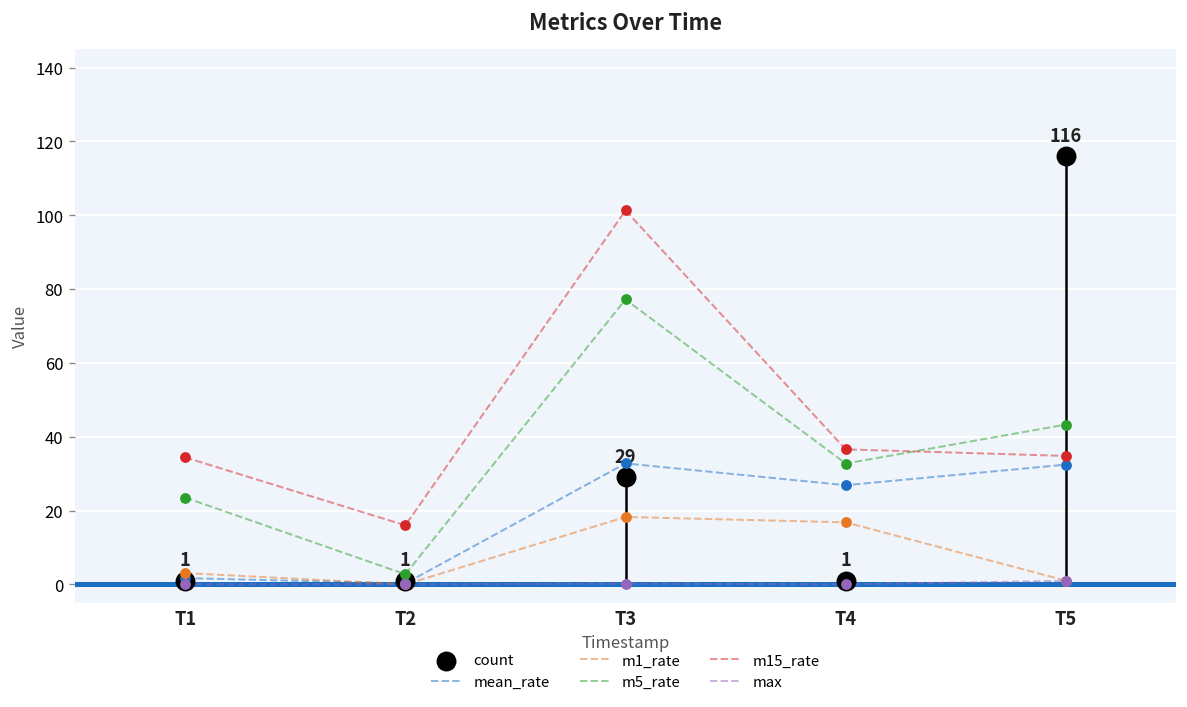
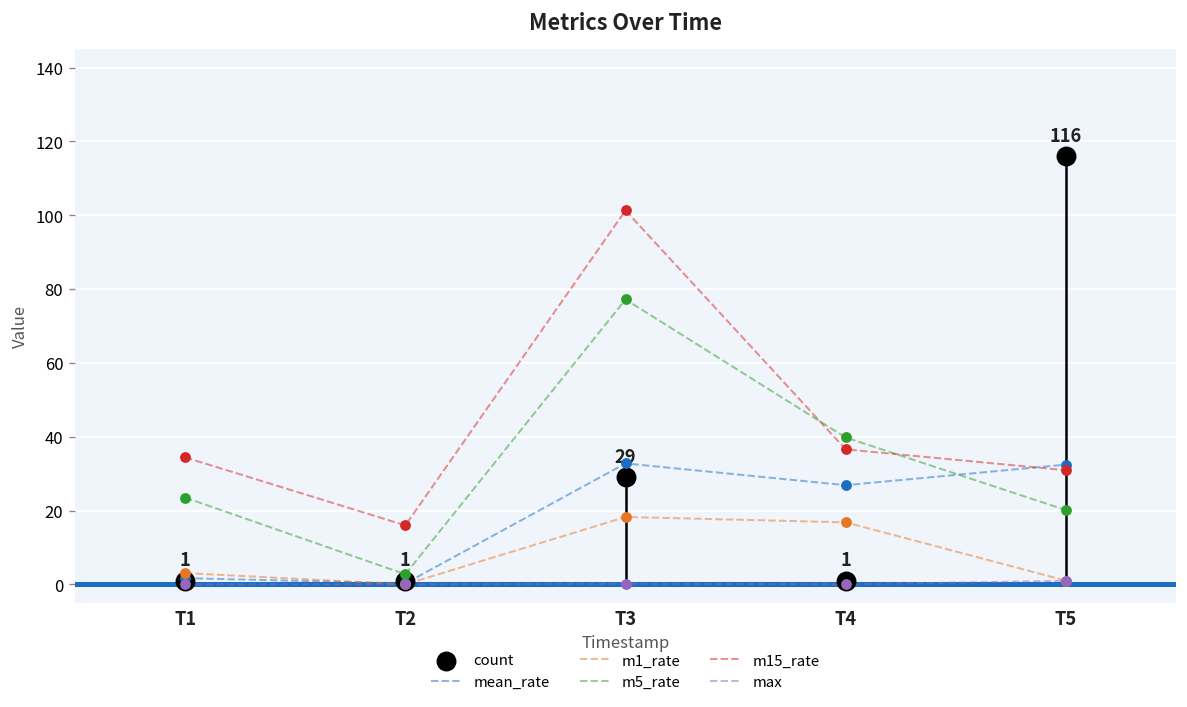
  {
    "mean_rate": {
      "T4": 27,
      "T5": 32
    },
    "m1_rate": {
      "T3": 18,
      "T4": 17
    },
    "m5_rate": {
      "T1": 24,
      "T3": 77,
-     "T4": 33,
-     "T5": 43
+     "T4": 40,
+     "T5": 20
    },
    "m15_rate": {
      "T1": 34,
      "T2": 16,
      "T3": 101,
      "T4": 37,
-     "T5": 35
+     "T5": 31
    }
  }
